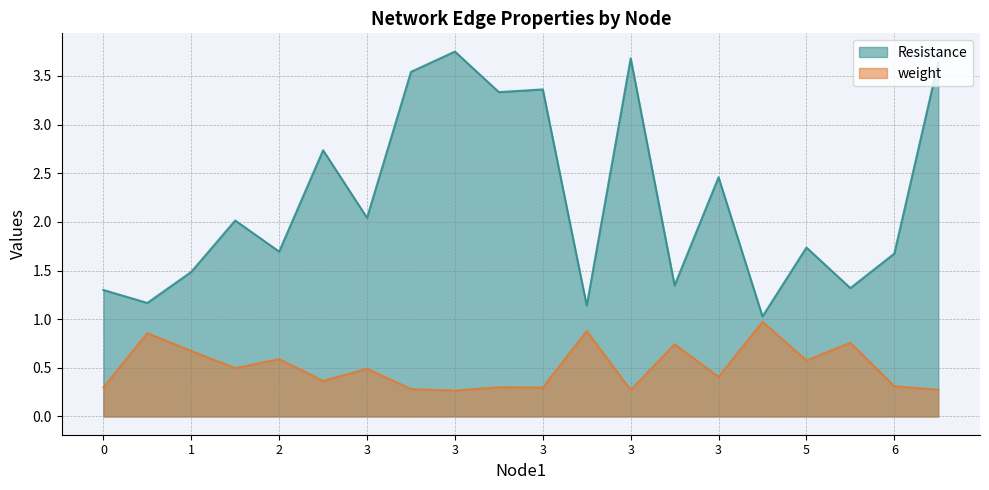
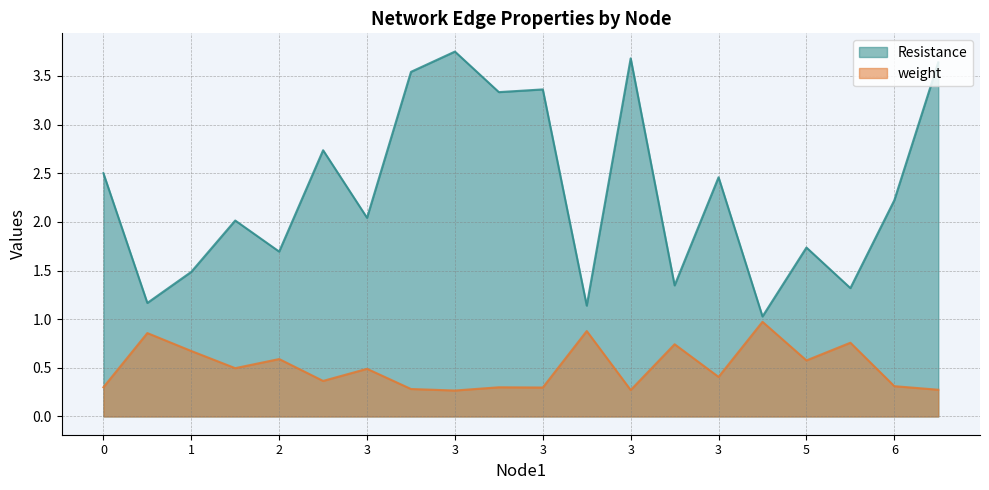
  {
    "Resistance": {
-     "0": 1.3,
+     "0": 2.5,
      "2": 1.7,
-     "6": 1.7
+     "6": 2.2
    },
    "weight": {
      "0": 0.3,
      "2": 0.6,
      "6": 0.3
    }
  }
